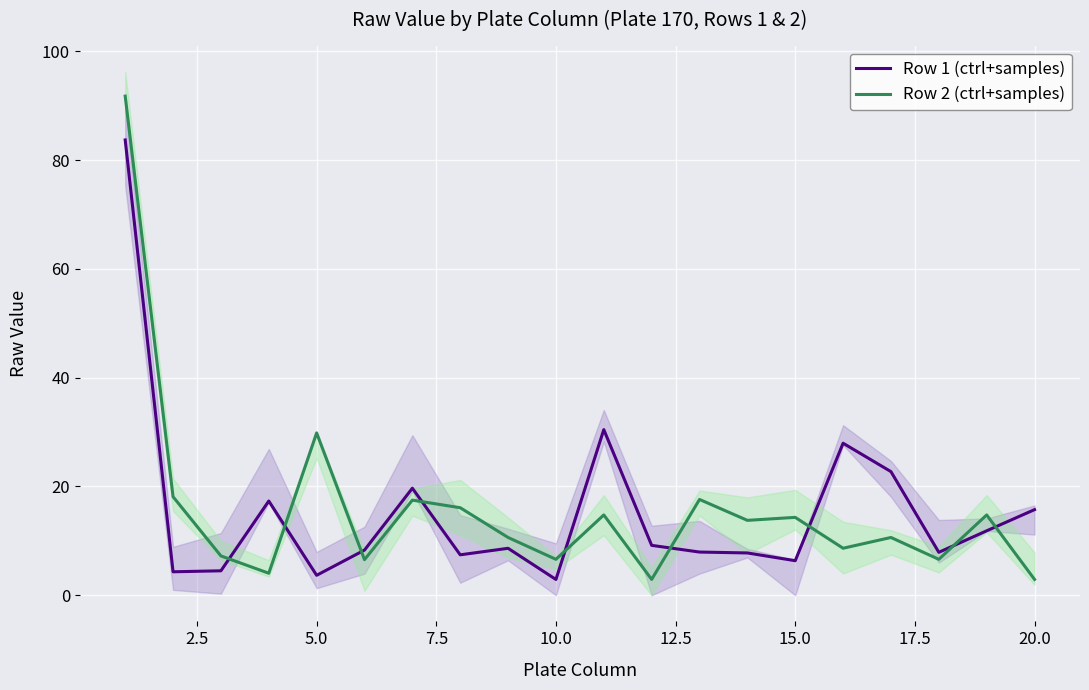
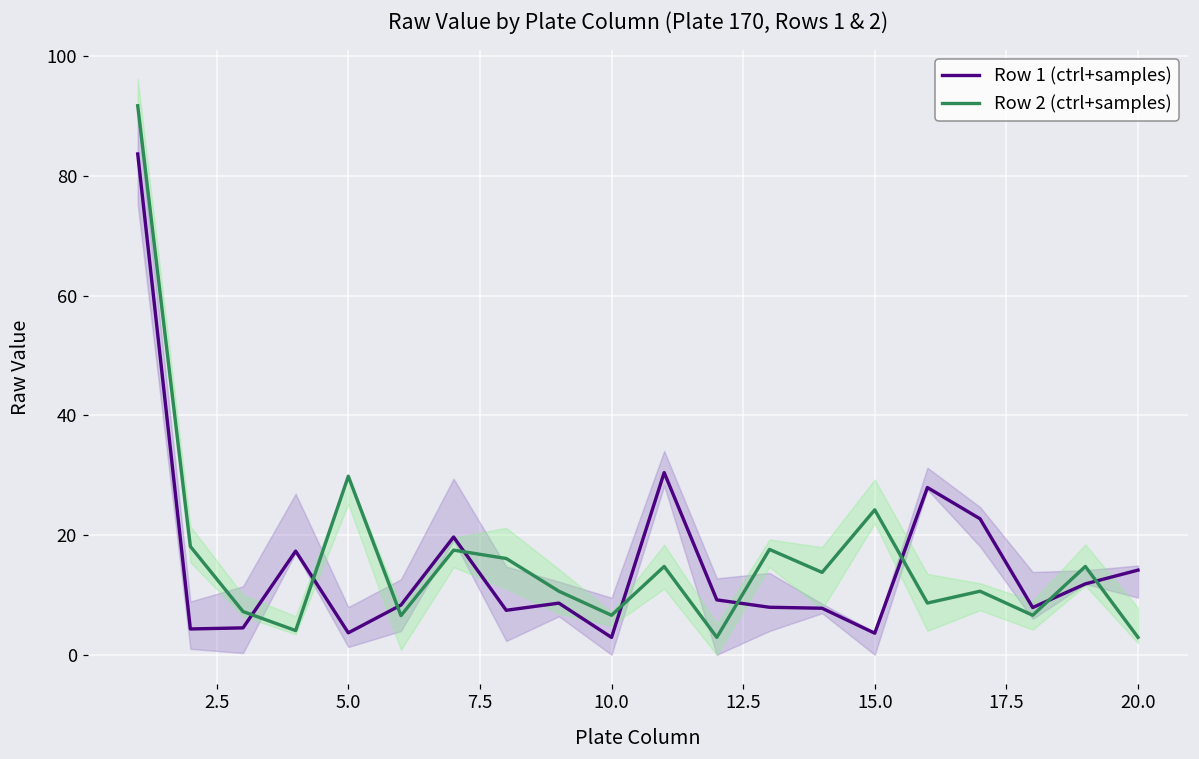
  {
    "Row 1 (ctrl+samples)": {
      "5.0": 4,
      "10.0": 3,
-     "15.0": 6,
-     "20.0": 16
+     "15.0": 4,
+     "20.0": 14
    },
    "Row 2 (ctrl+samples)": {
      "10.0": 7,
-     "15.0": 14,
+     "15.0": 24,
      "20.0": 3
    }
  }
